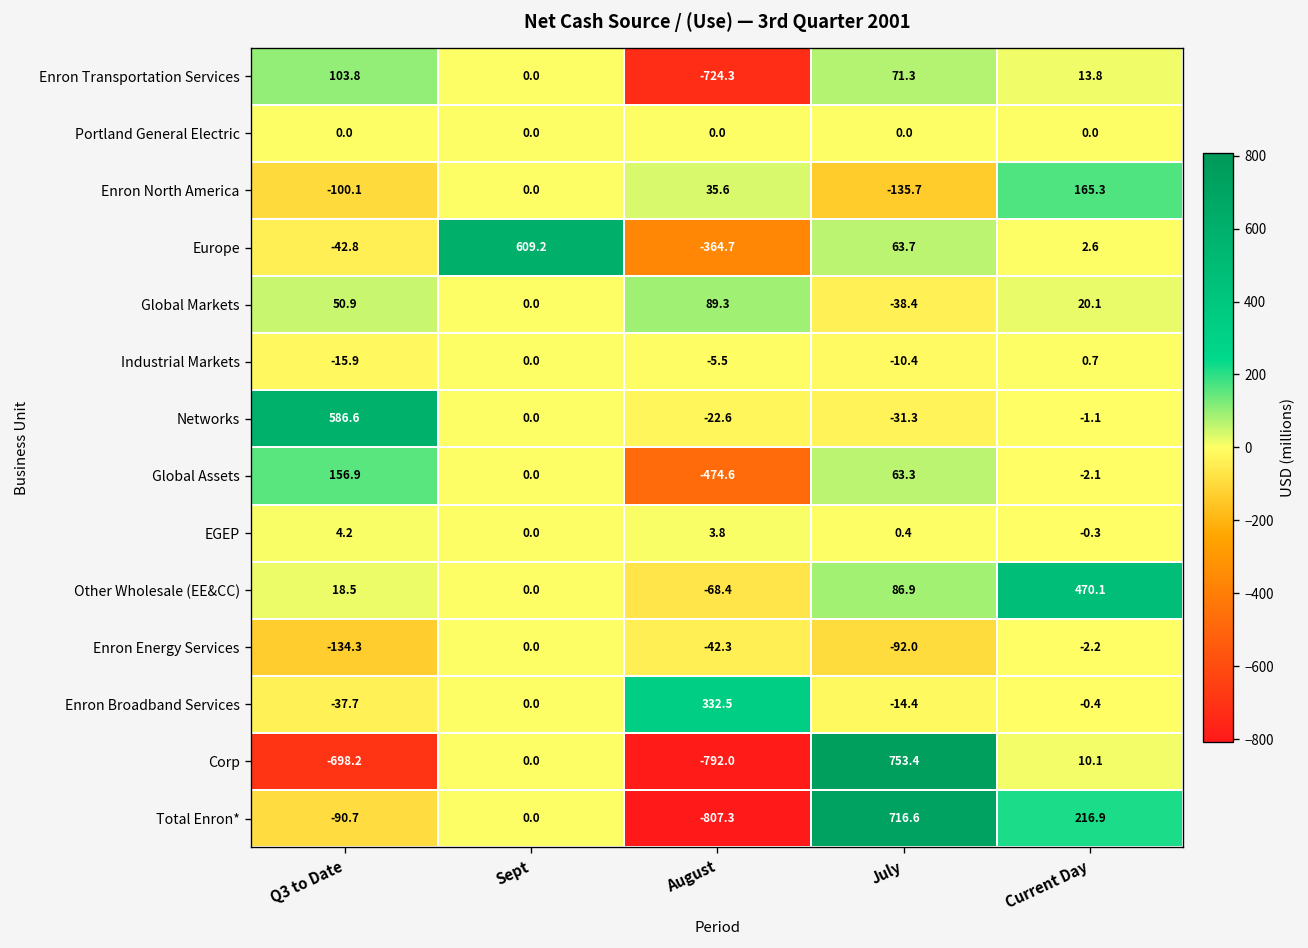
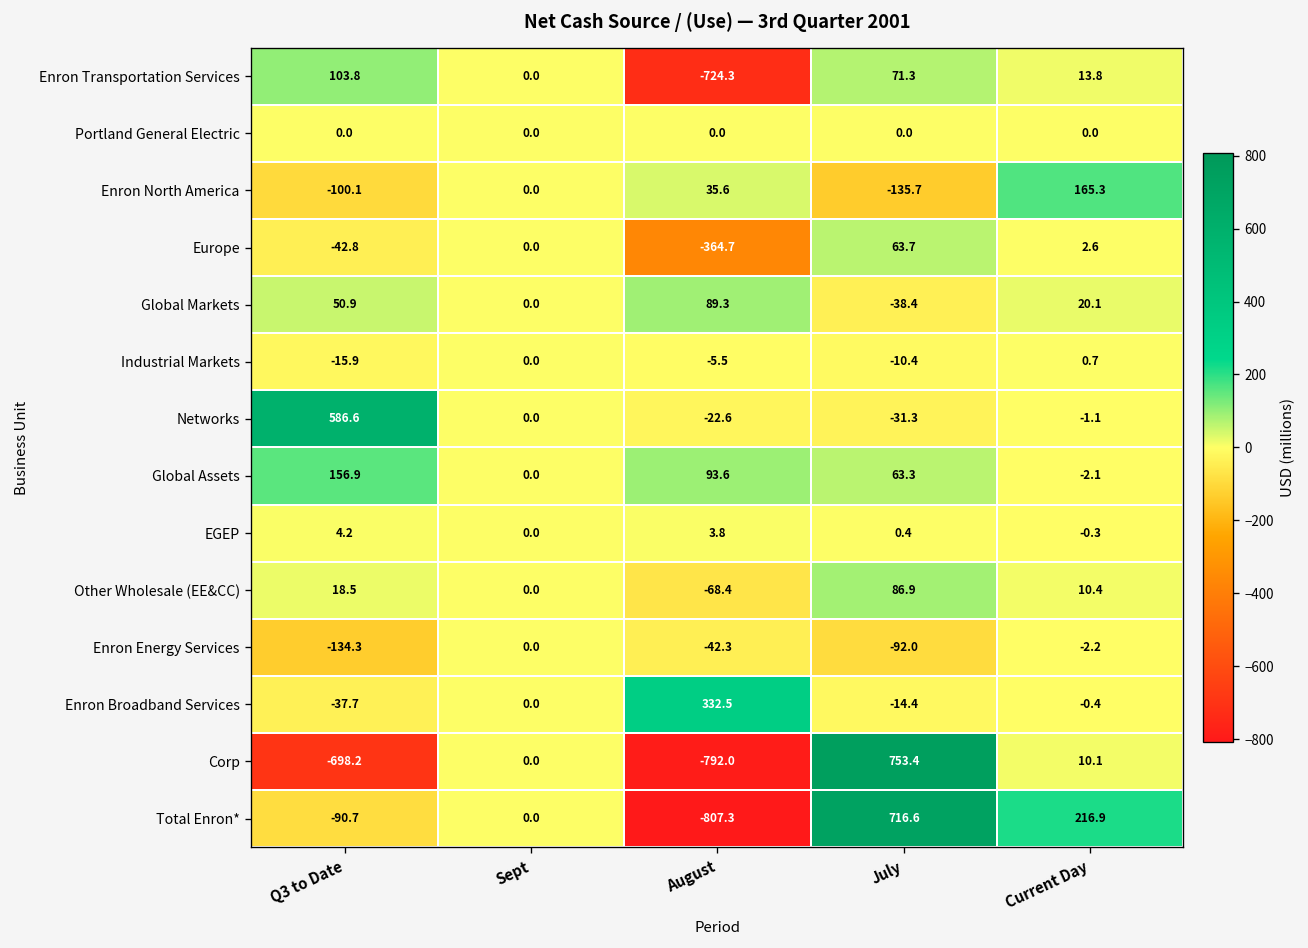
  {
    "Enron Transportation Services": {
      "Q3 to Date": 103.8,
      "Sept": 0.0,
      "August": -724.3,
      "July": 71.3,
      "Current Day": 13.8
    },
    "Portland General Electric": {
      "Q3 to Date": 0.0,
      "Sept": 0.0,
      "August": 0.0,
      "July": 0.0,
      "Current Day": 0.0
    },
    "Enron North America": {
      "Q3 to Date": -100.1,
      "Sept": 0.0,
      "August": 35.6,
      "July": -135.7,
      "Current Day": 165.3
    },
    "Europe": {
      "Q3 to Date": -42.8,
-     "Sept": 609.2,
+     "Sept": 0.0,
      "August": -364.7,
      "July": 63.7,
      "Current Day": 2.6
    },
    "Global Markets": {
      "Q3 to Date": 50.9,
      "Sept": 0.0,
      "August": 89.3,
      "July": -38.4,
      "Current Day": 20.1
    },
    "Industrial Markets": {
      "Q3 to Date": -15.9,
      "Sept": 0.0,
      "August": -5.5,
      "July": -10.4,
      "Current Day": 0.7
    },
    "Networks": {
      "Q3 to Date": 586.6,
      "Sept": 0.0,
      "August": -22.6,
      "July": -31.3,
      "Current Day": -1.1
    },
    "Global Assets": {
      "Q3 to Date": 156.9,
      "Sept": 0.0,
-     "August": -474.6,
+     "August": 93.6,
      "July": 63.3,
      "Current Day": -2.1
    },
    "EGEP": {
      "Q3 to Date": 4.2,
      "Sept": 0.0,
      "August": 3.8,
      "July": 0.4,
      "Current Day": -0.3
    },
    "Other Wholesale (EE&CC)": {
      "Q3 to Date": 18.5,
      "Sept": 0.0,
      "August": -68.4,
      "July": 86.9,
-     "Current Day": 470.1
+     "Current Day": 10.4
    },
    "Enron Energy Services": {
      "Q3 to Date": -134.3,
      "Sept": 0.0,
      "August": -42.3,
      "July": -92.0,
      "Current Day": -2.2
    },
    "Enron Broadband Services": {
      "Q3 to Date": -37.7,
      "Sept": 0.0,
      "August": 332.5,
      "July": -14.4,
      "Current Day": -0.4
    },
    "Corp": {
      "Q3 to Date": -698.2,
      "Sept": 0.0,
      "August": -792.0,
      "July": 753.4,
      "Current Day": 10.1
    },
    "Total Enron*": {
      "Q3 to Date": -90.7,
      "Sept": 0.0,
      "August": -807.3,
      "July": 716.6,
      "Current Day": 216.9
    }
  }
